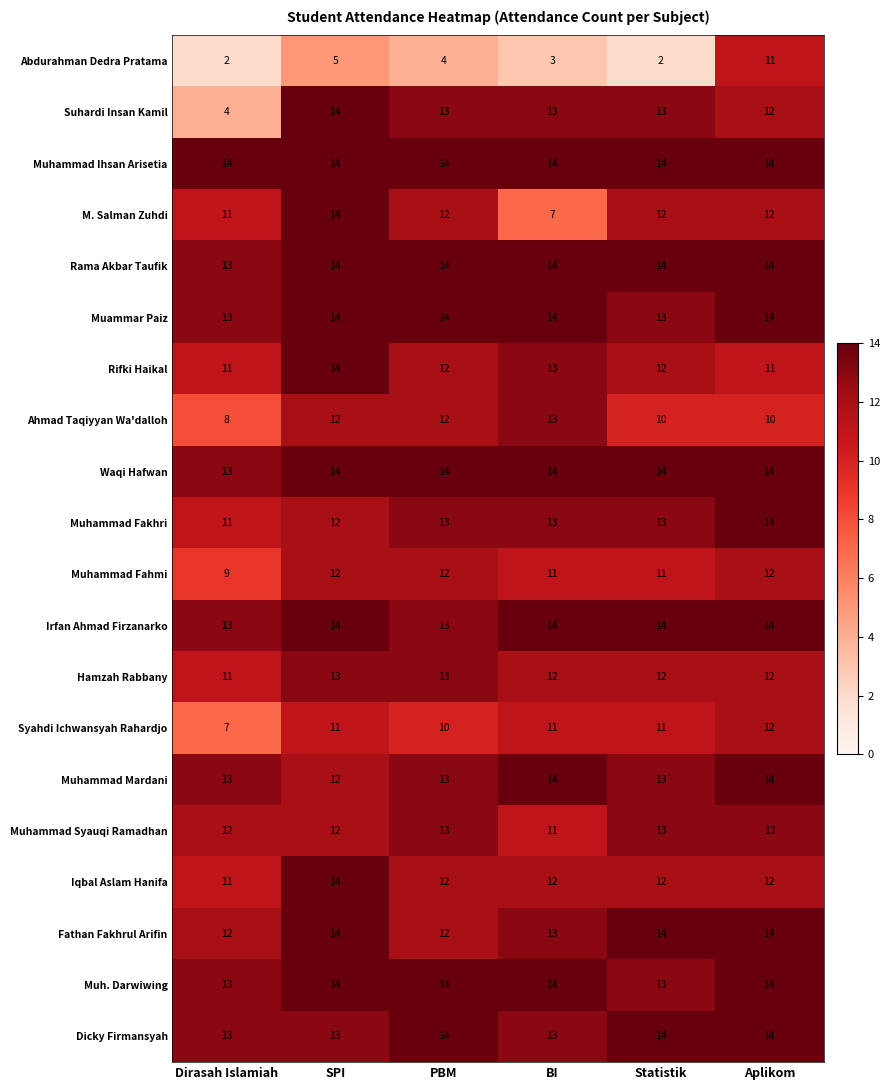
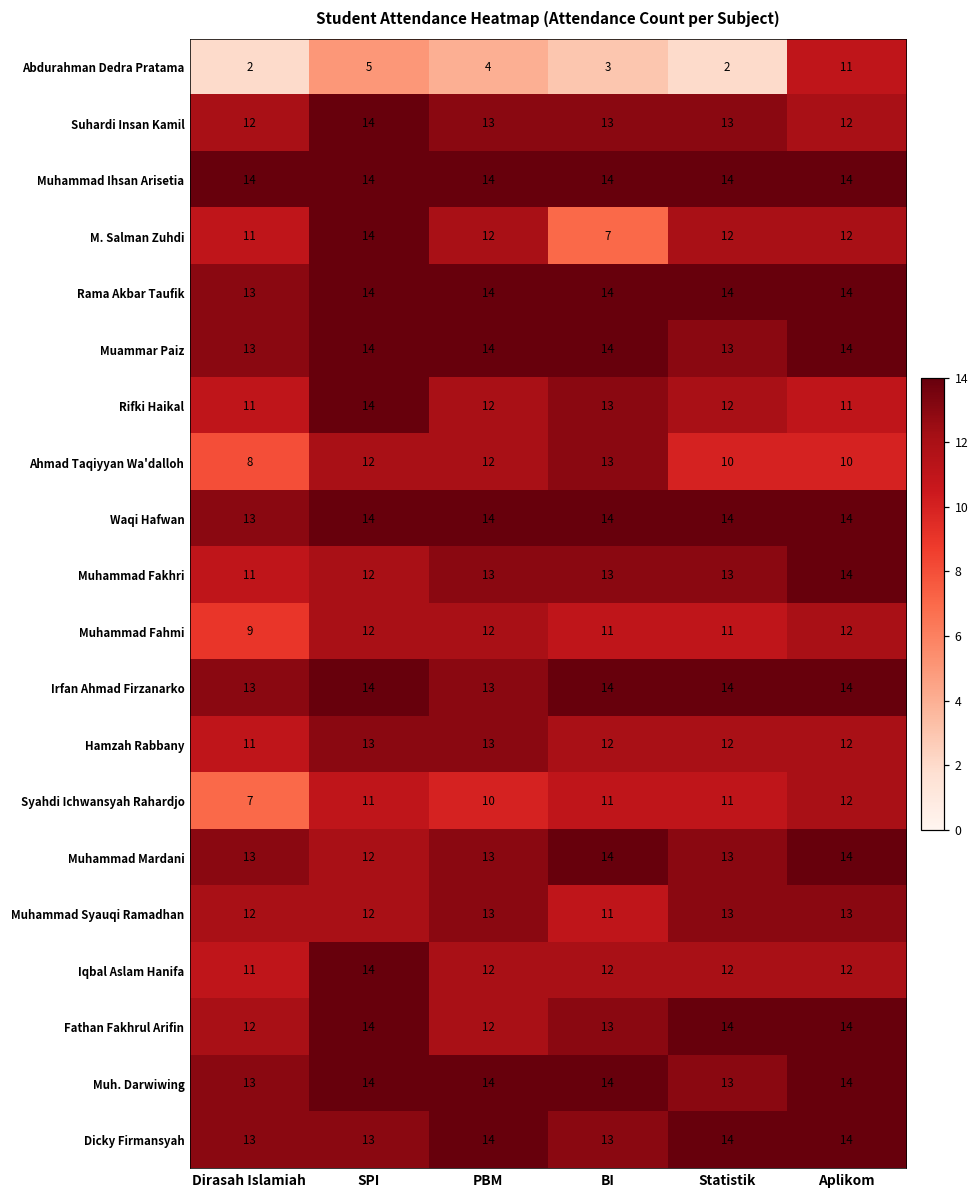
  {
    "Abdurahman Dedra Pratama": {
      "Dirasah Islamiah": 2,
      "SPI": 5,
      "PBM": 4,
      "BI": 3,
      "Statistik": 2,
      "Aplikom": 11
    },
    "Suhardi Insan Kamil": {
-     "Dirasah Islamiah": 4,
+     "Dirasah Islamiah": 12,
      "SPI": 14,
      "PBM": 13,
      "BI": 13,
      "Statistik": 13,
      "Aplikom": 12
    },
    "Muhammad Ihsan Arisetia": {
      "Dirasah Islamiah": 14,
      "SPI": 14,
      "PBM": 14,
      "BI": 14,
      "Statistik": 14,
      "Aplikom": 14
    },
    "M. Salman Zuhdi": {
      "Dirasah Islamiah": 11,
      "SPI": 14,
      "PBM": 12,
      "BI": 7,
      "Statistik": 12,
      "Aplikom": 12
    },
    "Rama Akbar Taufik": {
      "Dirasah Islamiah": 13,
      "SPI": 14,
      "PBM": 14,
      "BI": 14,
      "Statistik": 14,
      "Aplikom": 14
    },
    "Muammar Paiz": {
      "Dirasah Islamiah": 13,
      "SPI": 14,
      "PBM": 14,
      "BI": 14,
      "Statistik": 13,
      "Aplikom": 14
    },
    "Rifki Haikal": {
      "Dirasah Islamiah": 11,
      "SPI": 14,
      "PBM": 12,
      "BI": 13,
      "Statistik": 12,
      "Aplikom": 11
    },
    "Ahmad Taqiyyan Wa'dalloh": {
      "Dirasah Islamiah": 8,
      "SPI": 12,
      "PBM": 12,
      "BI": 13,
      "Statistik": 10,
      "Aplikom": 10
    },
    "Waqi Hafwan": {
      "Dirasah Islamiah": 13,
      "SPI": 14,
      "PBM": 14,
      "BI": 14,
      "Statistik": 14,
      "Aplikom": 14
    },
    "Muhammad Fakhri": {
      "Dirasah Islamiah": 11,
      "SPI": 12,
      "PBM": 13,
      "BI": 13,
      "Statistik": 13,
      "Aplikom": 14
    },
    "Muhammad Fahmi": {
      "Dirasah Islamiah": 9,
      "SPI": 12,
      "PBM": 12,
      "BI": 11,
      "Statistik": 11,
      "Aplikom": 12
    },
    "Irfan Ahmad Firzanarko": {
      "Dirasah Islamiah": 13,
      "SPI": 14,
      "PBM": 13,
      "BI": 14,
      "Statistik": 14,
      "Aplikom": 14
    },
    "Hamzah Rabbany": {
      "Dirasah Islamiah": 11,
      "SPI": 13,
      "PBM": 13,
      "BI": 12,
      "Statistik": 12,
      "Aplikom": 12
    },
    "Syahdi Ichwansyah Rahardjo": {
      "Dirasah Islamiah": 7,
      "SPI": 11,
      "PBM": 10,
      "BI": 11,
      "Statistik": 11,
      "Aplikom": 12
    },
    "Muhammad Mardani": {
      "Dirasah Islamiah": 13,
      "SPI": 12,
      "PBM": 13,
      "BI": 14,
      "Statistik": 13,
      "Aplikom": 14
    },
    "Muhammad Syauqi Ramadhan": {
      "Dirasah Islamiah": 12,
      "SPI": 12,
      "PBM": 13,
      "BI": 11,
      "Statistik": 13,
      "Aplikom": 13
    },
    "Iqbal Aslam Hanifa": {
      "Dirasah Islamiah": 11,
      "SPI": 14,
      "PBM": 12,
      "BI": 12,
      "Statistik": 12,
      "Aplikom": 12
    },
    "Fathan Fakhrul Arifin": {
      "Dirasah Islamiah": 12,
      "SPI": 14,
      "PBM": 12,
      "BI": 13,
      "Statistik": 14,
      "Aplikom": 14
    },
    "Muh. Darwiwing": {
      "Dirasah Islamiah": 13,
      "SPI": 14,
      "PBM": 14,
      "BI": 14,
      "Statistik": 13,
      "Aplikom": 14
    },
    "Dicky Firmansyah": {
      "Dirasah Islamiah": 13,
      "SPI": 13,
      "PBM": 14,
      "BI": 13,
      "Statistik": 14,
      "Aplikom": 14
    }
  }
